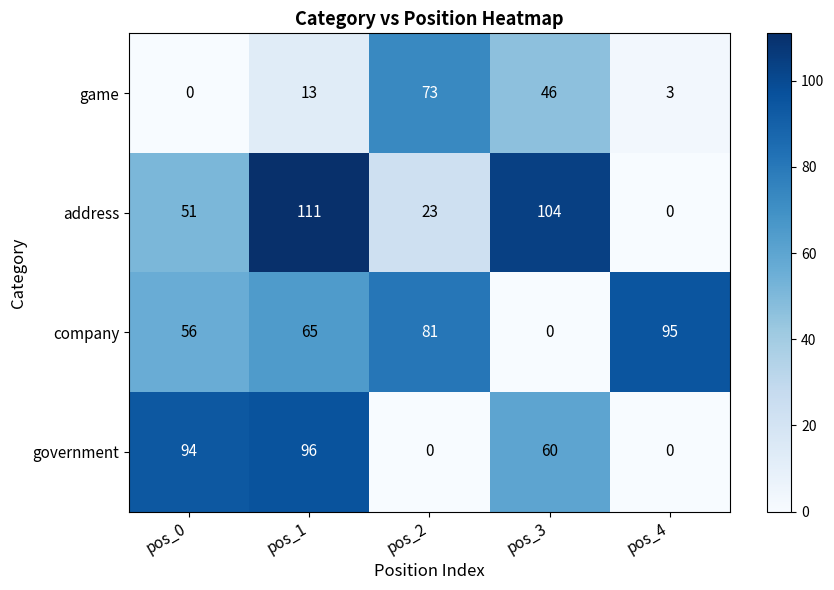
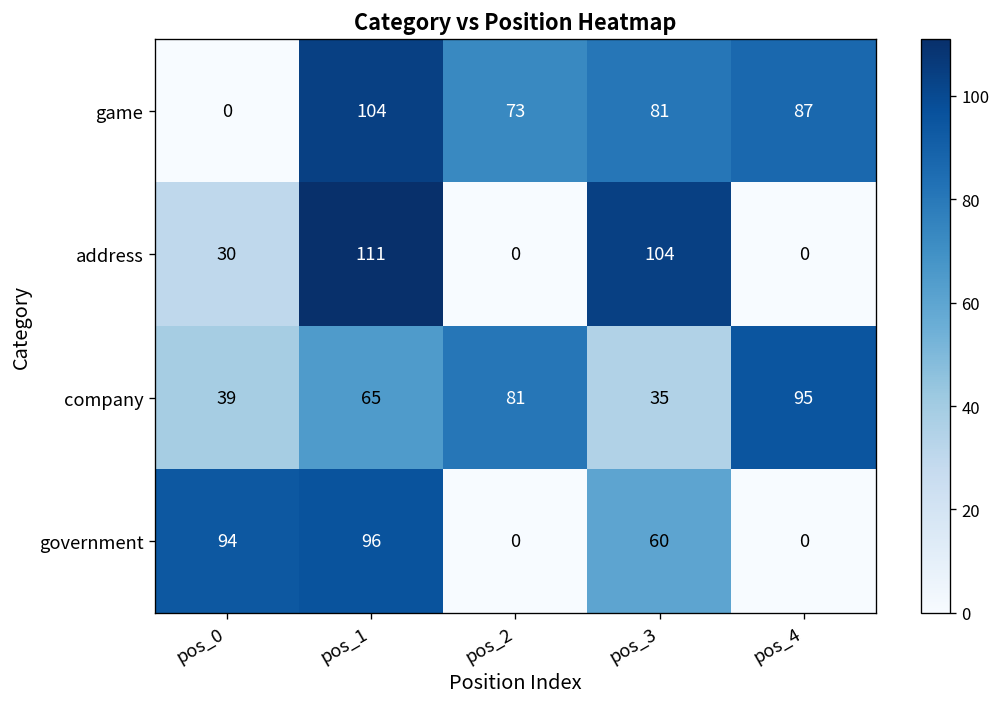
  {
    "game": {
      "pos_0": 0,
-     "pos_1": 13,
+     "pos_1": 104,
      "pos_2": 73,
-     "pos_3": 46,
-     "pos_4": 3
+     "pos_3": 81,
+     "pos_4": 87
    },
    "address": {
-     "pos_0": 51,
+     "pos_0": 30,
      "pos_1": 111,
-     "pos_2": 23,
+     "pos_2": 0,
      "pos_3": 104,
      "pos_4": 0
    },
    "company": {
-     "pos_0": 56,
+     "pos_0": 39,
      "pos_1": 65,
      "pos_2": 81,
-     "pos_3": 0,
+     "pos_3": 35,
      "pos_4": 95
    },
    "government": {
      "pos_0": 94,
      "pos_1": 96,
      "pos_2": 0,
      "pos_3": 60,
      "pos_4": 0
    }
  }
